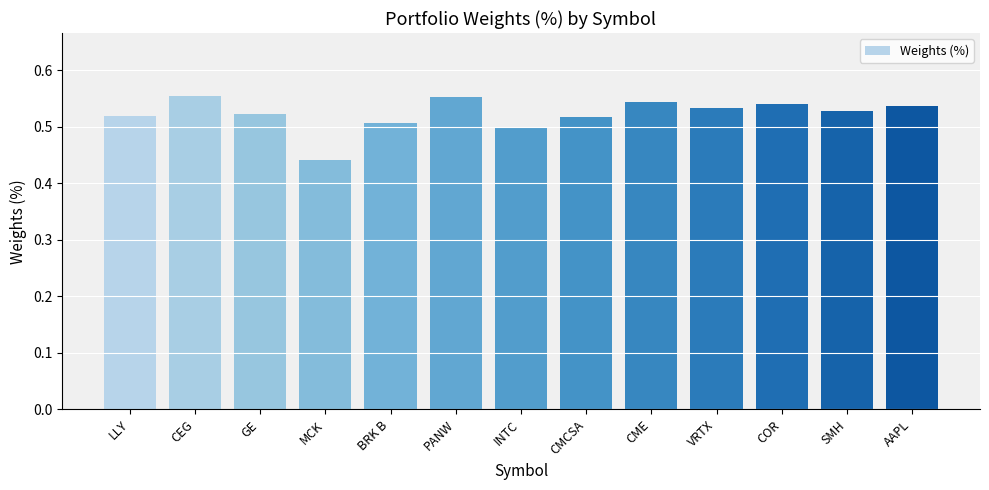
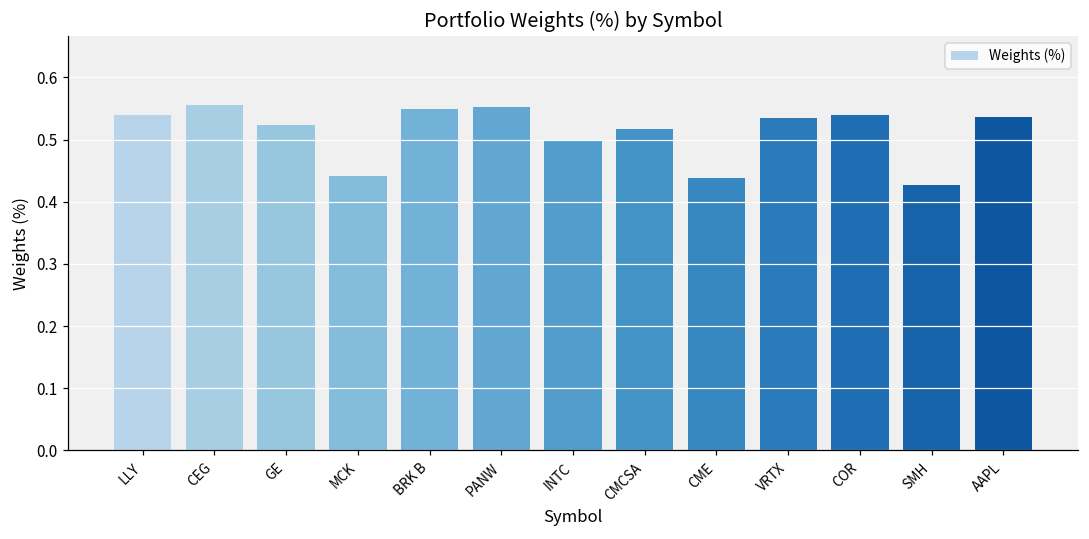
  {
-   "LLY": 0.52,
+   "LLY": 0.54,
    "CEG": 0.56,
    "GE": 0.52,
    "MCK": 0.44,
-   "BRK B": 0.51,
+   "BRK B": 0.55,
    "PANW": 0.55,
    "INTC": 0.50,
    "CMCSA": 0.52,
-   "CME": 0.54,
+   "CME": 0.44,
    "VRTX": 0.53,
    "COR": 0.54,
-   "SMH": 0.53,
+   "SMH": 0.43,
    "AAPL": 0.54
  }
